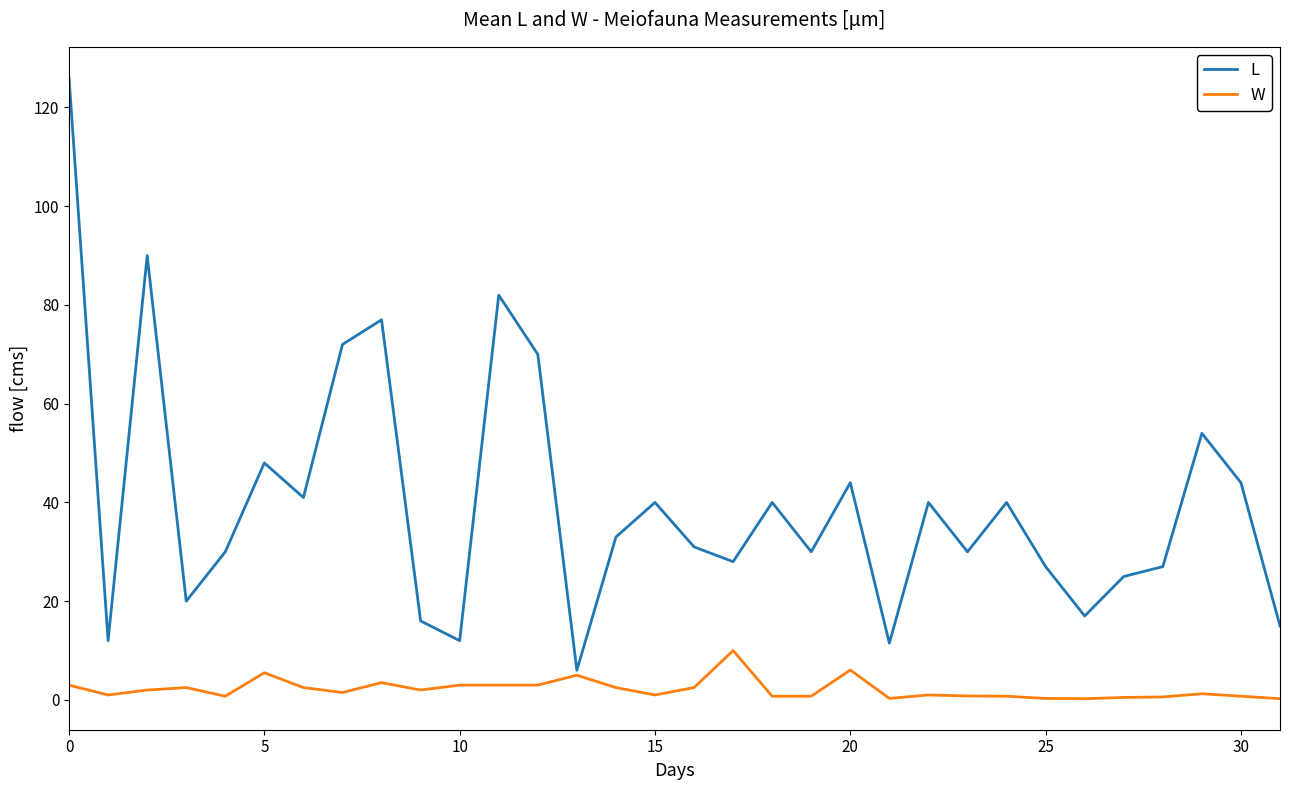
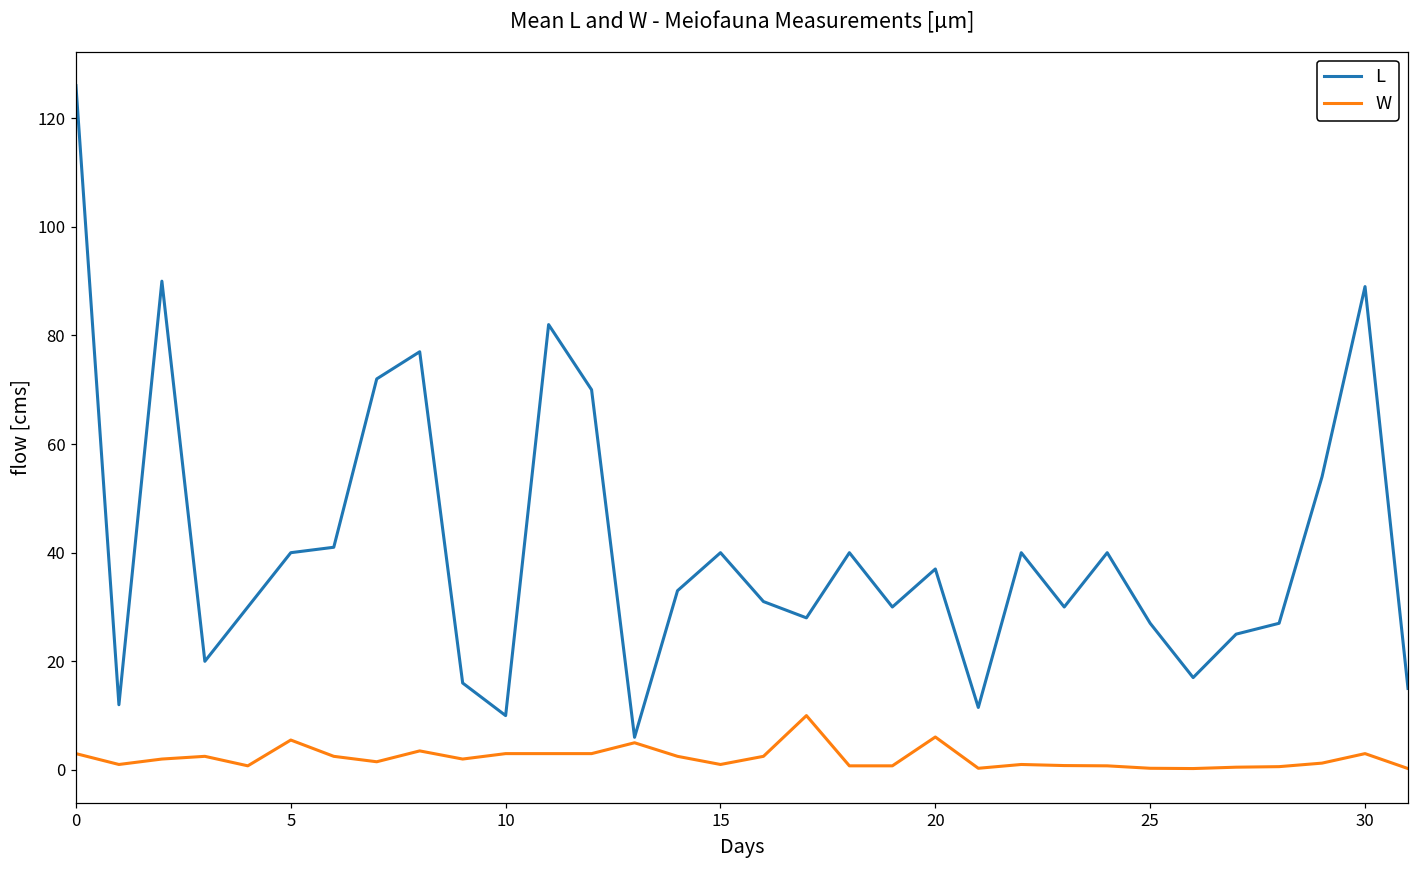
  {
    "L": {
      "0": 126,
-     "5": 48,
-     "10": 12,
+     "5": 40,
+     "10": 10,
      "15": 40,
-     "20": 44,
+     "20": 37,
      "25": 27,
-     "30": 44
+     "30": 89
    },
    "W": {
      "0": 3,
      "5": 6,
      "10": 3,
      "15": 1,
      "20": 6,
      "25": 0,
-     "30": 1
+     "30": 3
    }
  }
